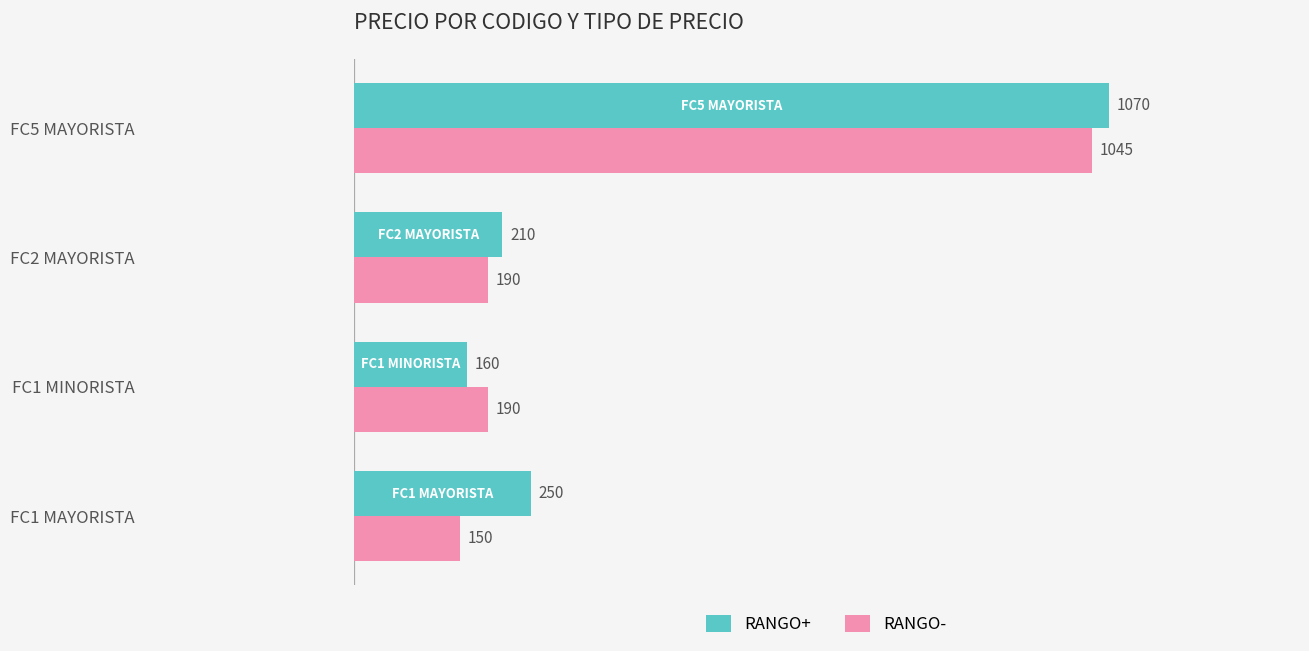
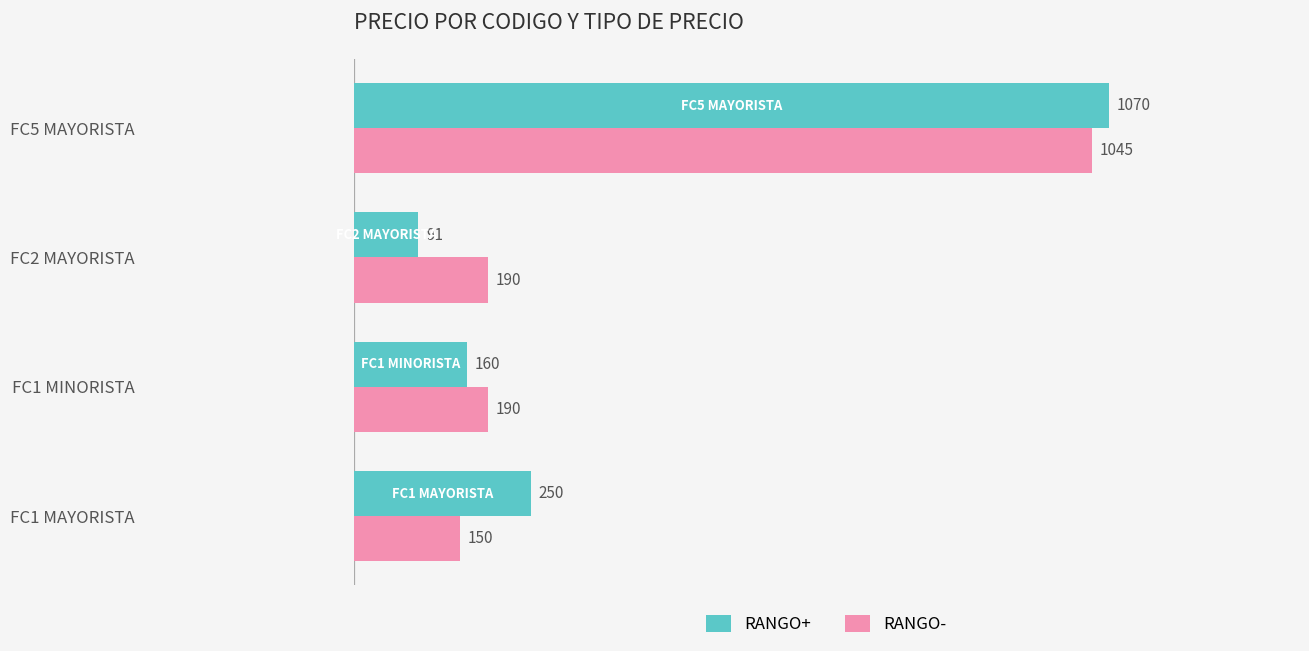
  {
    "RANGO+": {
      "FC5 MAYORISTA": 1070,
-     "FC2 MAYORISTA": 210,
+     "FC2 MAYORISTA": 91,
      "FC1 MINORISTA": 160,
      "FC1 MAYORISTA": 250
    },
    "RANGO-": {
      "FC5 MAYORISTA": 1045,
      "FC2 MAYORISTA": 190,
      "FC1 MINORISTA": 190,
      "FC1 MAYORISTA": 150
    }
  }
